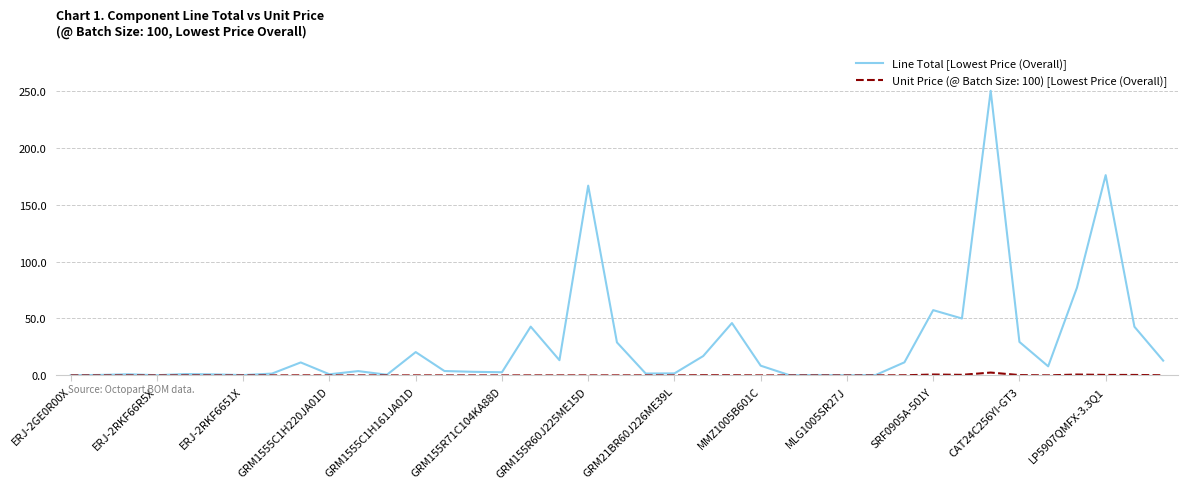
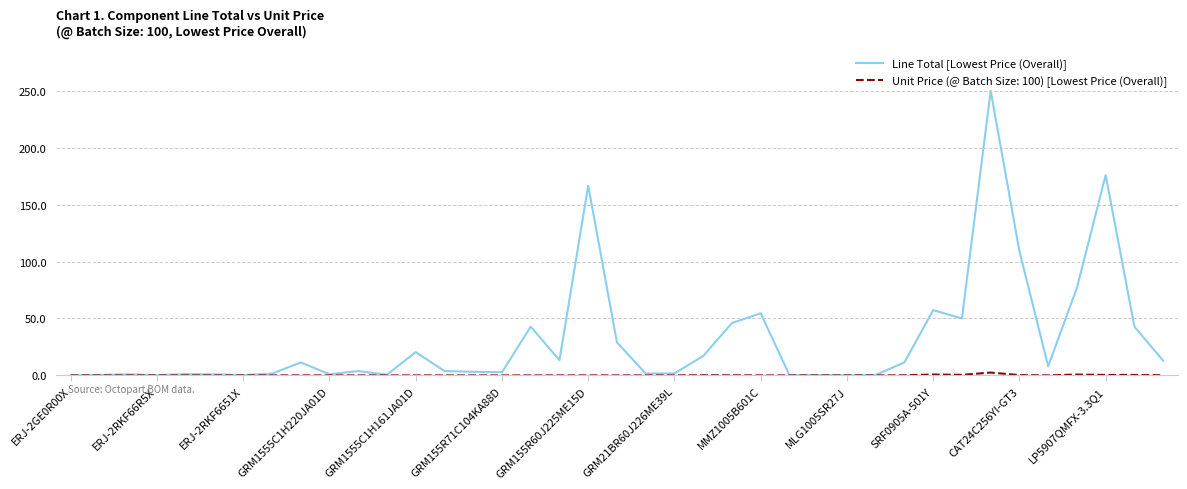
  {
    "Line Total [Lowest Price (Overall)]": {
      "GRM1555C1H161JA01D": 21,
      "GRM155R71C104KA88D": 3,
      "GRM155R60J225ME15D": 167,
-     "MMZ1005B601C": 9,
+     "MMZ1005B601C": 55,
      "SRF0905A-501Y": 57,
-     "CAT24C256YI-GT3": 29,
+     "CAT24C256YI-GT3": 109,
      "LP5907QMFX-3.3Q1": 176
    },
    "Unit Price (@ Batch Size: 100) [Lowest Price (Overall)]": {
      "GRM1555C1H161JA01D": 0,
      "GRM155R71C104KA88D": 0,
      "GRM155R60J225ME15D": 0,
      "MMZ1005B601C": 0,
      "SRF0905A-501Y": 1,
      "CAT24C256YI-GT3": 0,
      "LP5907QMFX-3.3Q1": 0
    }
  }
